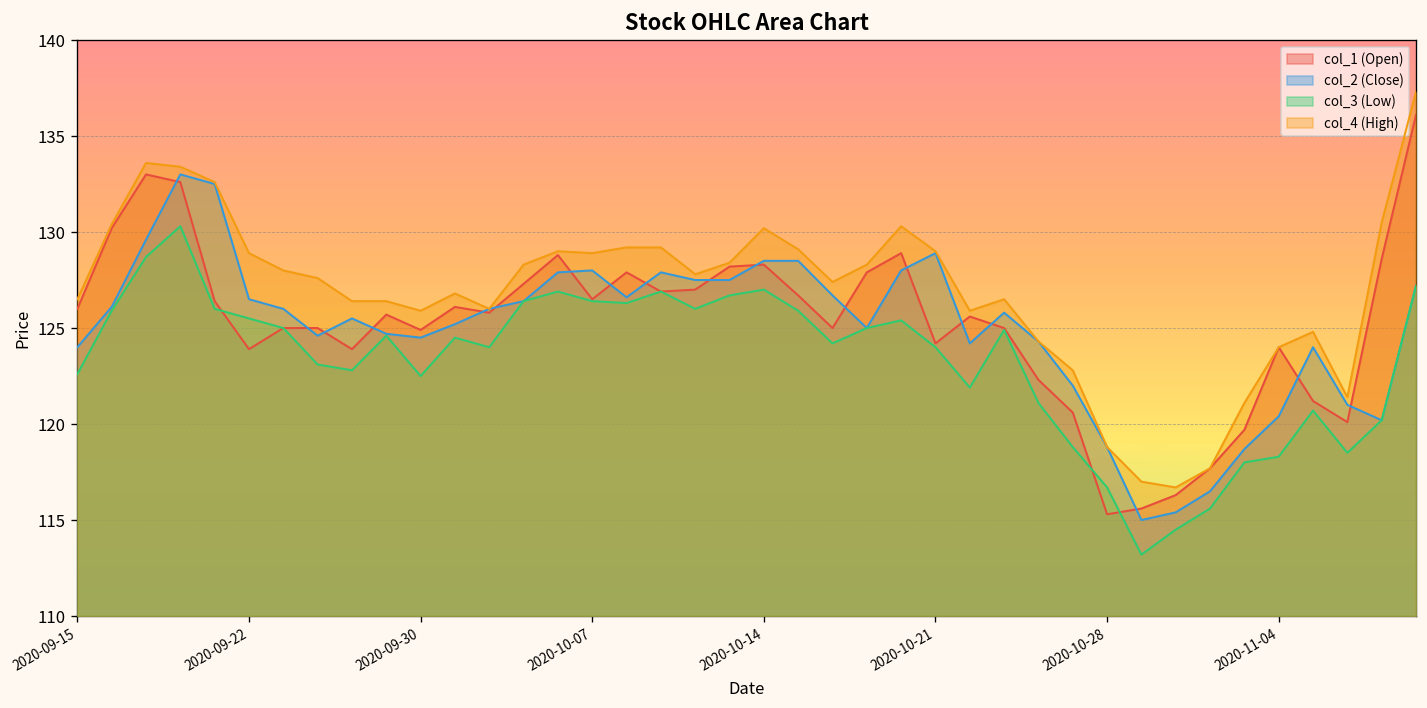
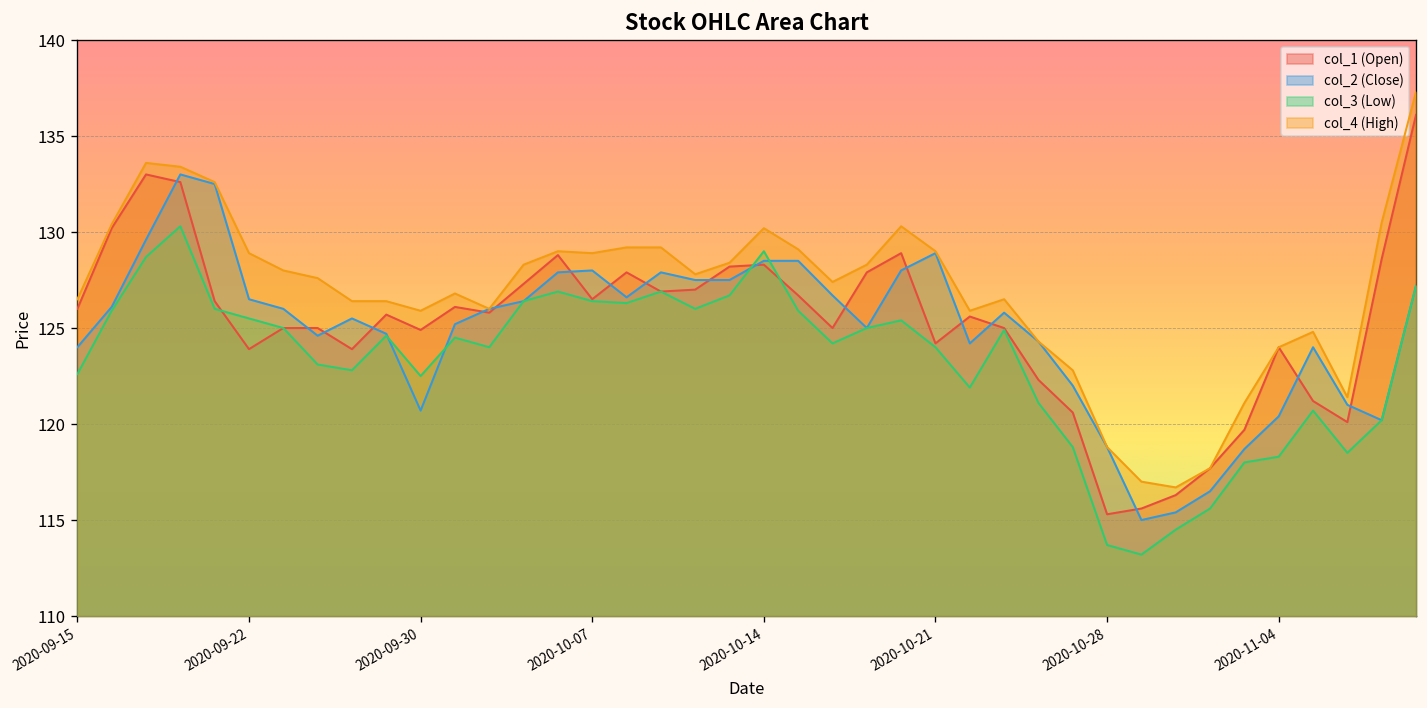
  {
    "col_2 (Close)": {
      "2020-09-15": 124.0,
      "2020-09-22": 126.5,
-     "2020-09-30": 124.5,
+     "2020-09-30": 120.7,
      "2020-10-07": 128.0,
      "2020-10-14": 128.5,
      "2020-11-04": 120.4
    },
    "col_3 (Low)": {
      "2020-09-15": 122.6,
      "2020-09-22": 125.5,
      "2020-09-30": 122.5,
-     "2020-10-14": 127,
+     "2020-10-14": 129,
      "2020-10-21": 124.0,
-     "2020-10-28": 116.7,
+     "2020-10-28": 113.7,
      "2020-11-04": 118.3
    }
  }
